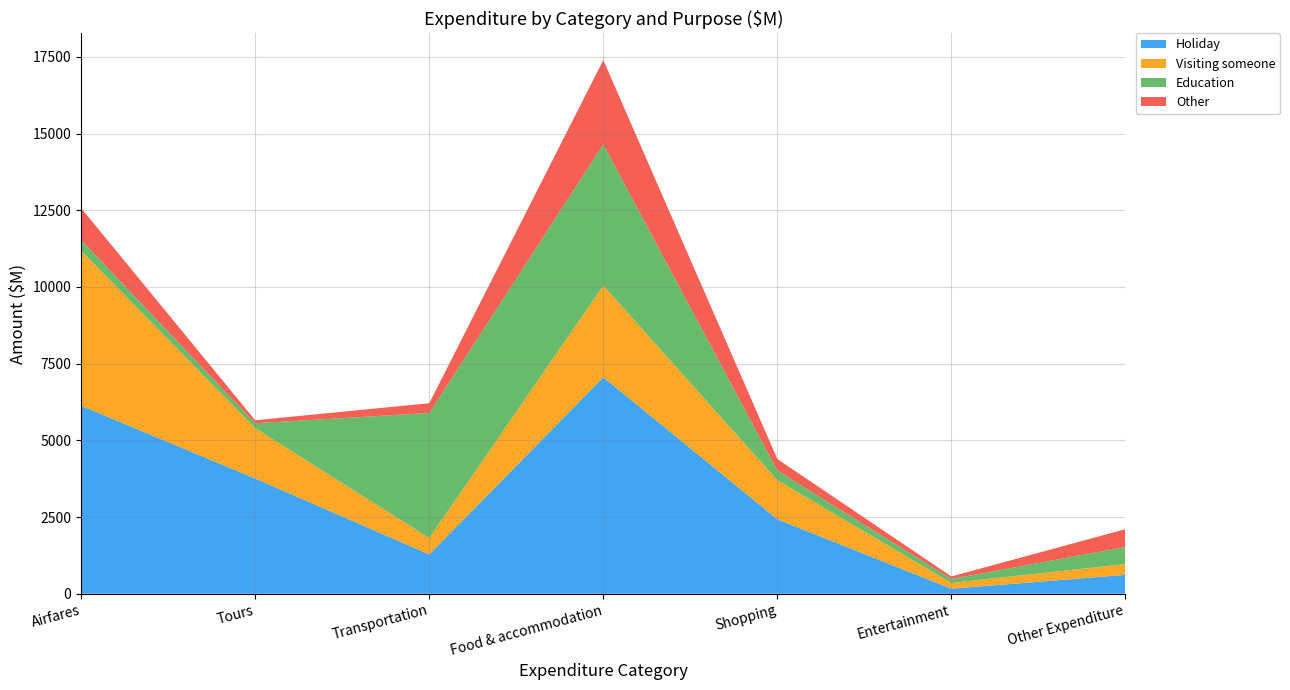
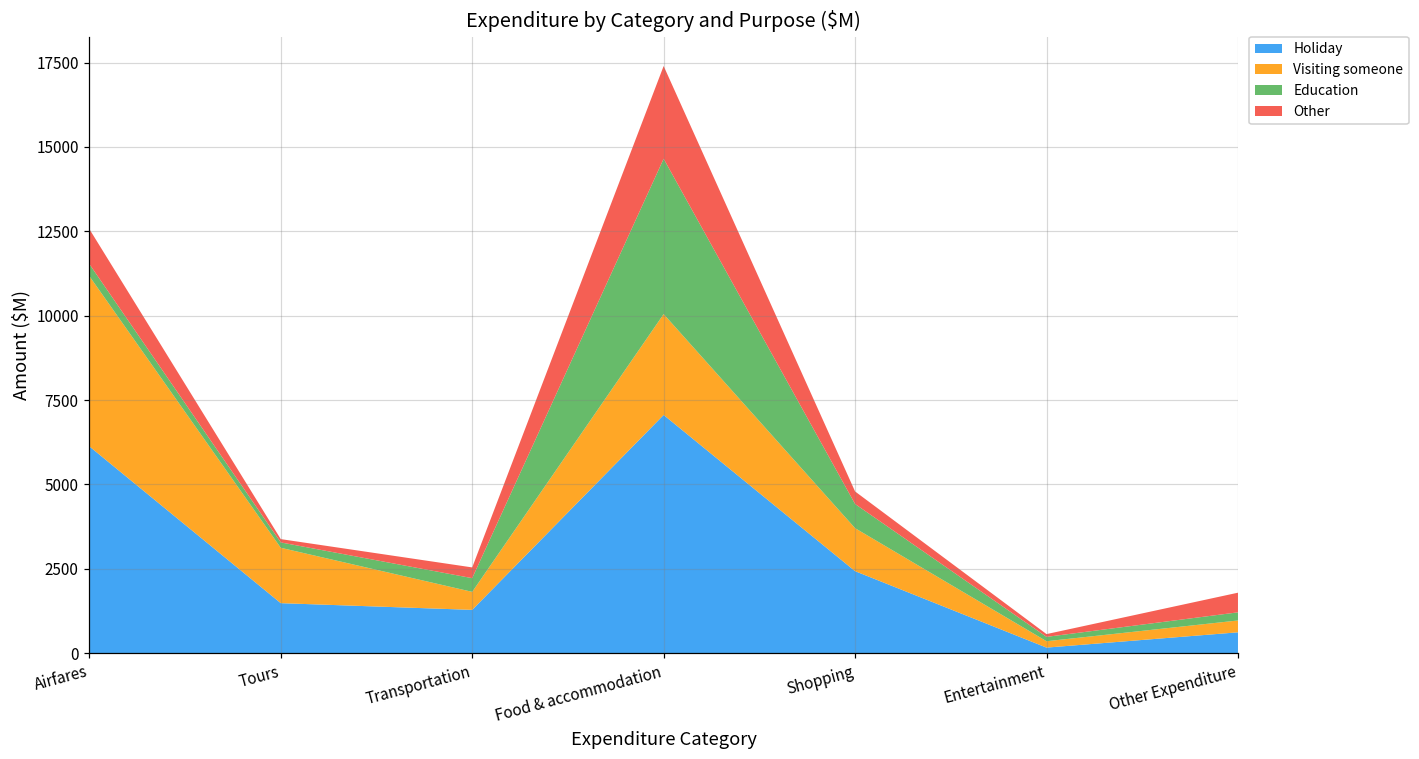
  {
    "Holiday": {
      "Airfares": 6100,
-     "Tours": 3800,
+     "Tours": 1500,
      "Transportation": 1300,
      "Food & accommodation": 7100,
      "Shopping": 2400,
      "Entertainment": 200,
      "Other Expenditure": 600
    },
    "Visiting someone": {
      "Airfares": 5000,
      "Tours": 1600,
      "Transportation": 500,
      "Food & accommodation": 3000,
      "Shopping": 1300,
      "Entertainment": 200,
      "Other Expenditure": 400
    },
    "Education": {
      "Airfares": 400,
      "Tours": 200,
-     "Transportation": 4100,
+     "Transportation": 400,
      "Food & accommodation": 4600,
-     "Shopping": 300,
-     "Other Expenditure": 600
+     "Shopping": 700,
+     "Other Expenditure": 200
    },
    "Other": {
      "Airfares": 1000,
      "Tours": 100,
      "Transportation": 300,
      "Food & accommodation": 2700,
      "Shopping": 400,
      "Other Expenditure": 600
    }
  }
